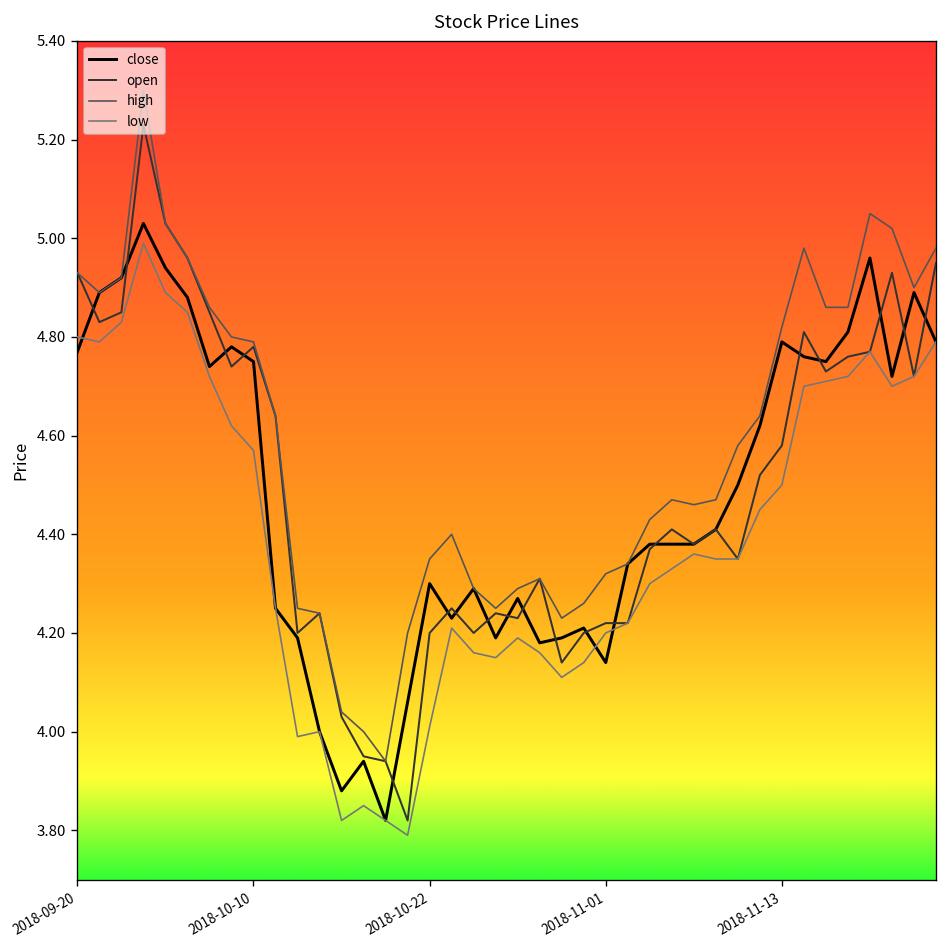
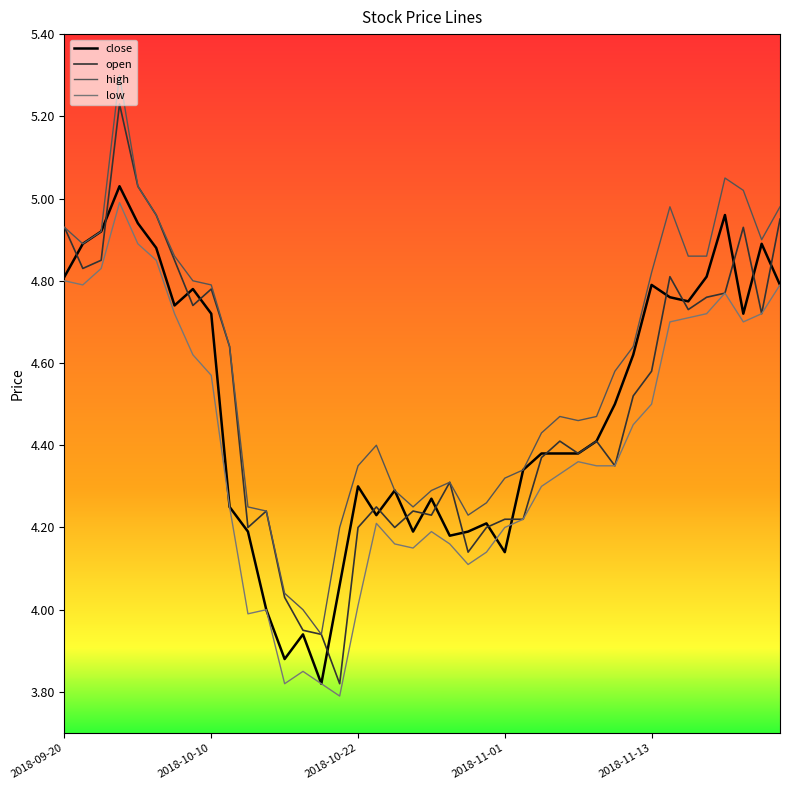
  {
    "close": {
-     "2018-09-20": 4.77,
-     "2018-10-10": 4.75,
+     "2018-09-20": 4.81,
+     "2018-10-10": 4.72,
      "2018-10-22": 4.30,
      "2018-11-01": 4.14,
      "2018-11-13": 4.79
    }
  }
